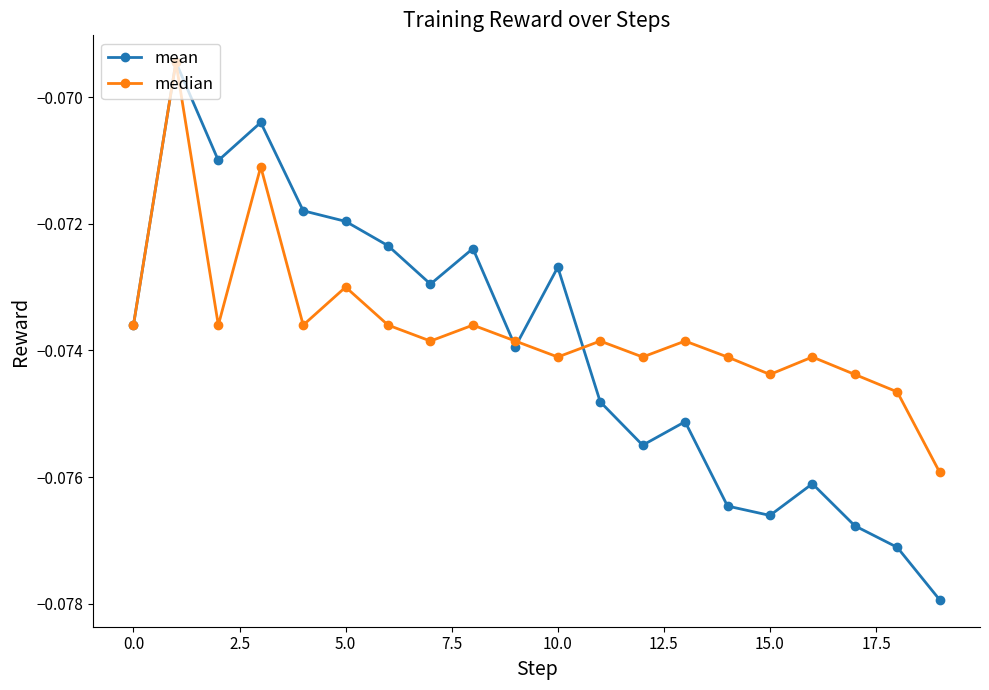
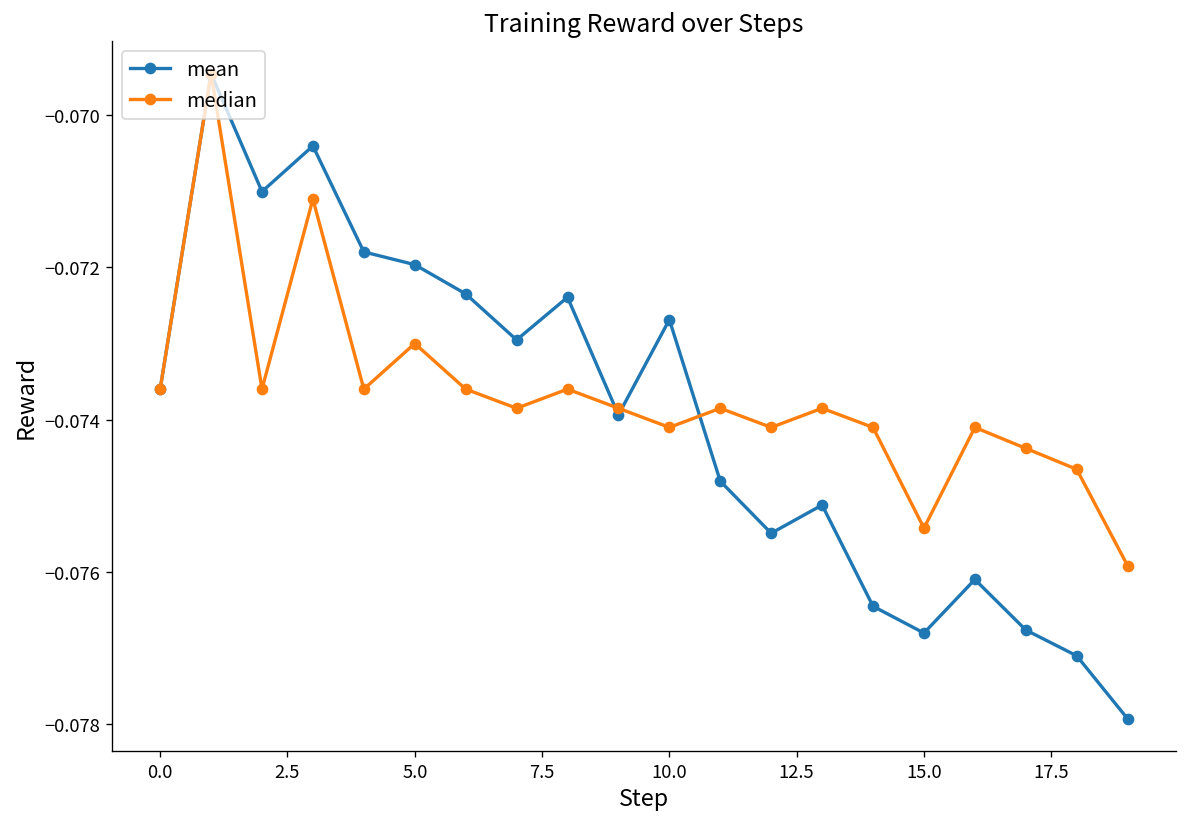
  {
    "mean": {
      "5.0": -0.0720,
      "10.0": -0.0727,
-     "15.0": -0.0766
+     "15.0": -0.0768
    },
    "median": {
      "5.0": -0.0730,
      "10.0": -0.0741,
-     "15.0": -0.0744
+     "15.0": -0.0754
    }
  }
